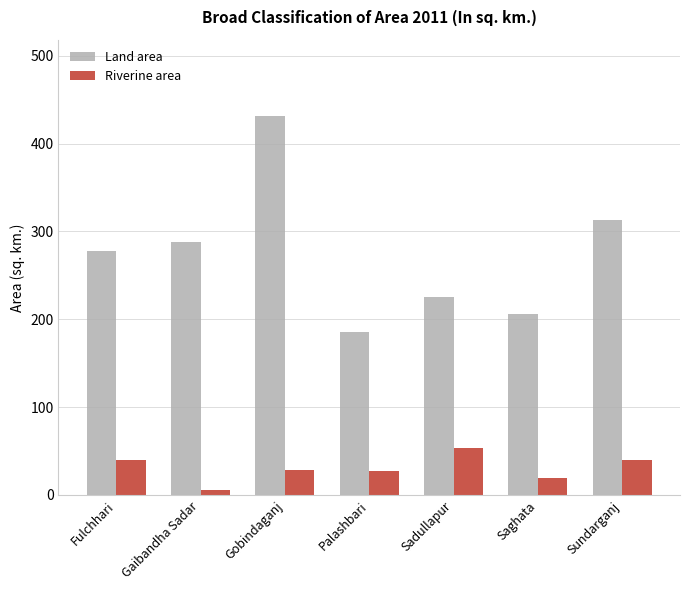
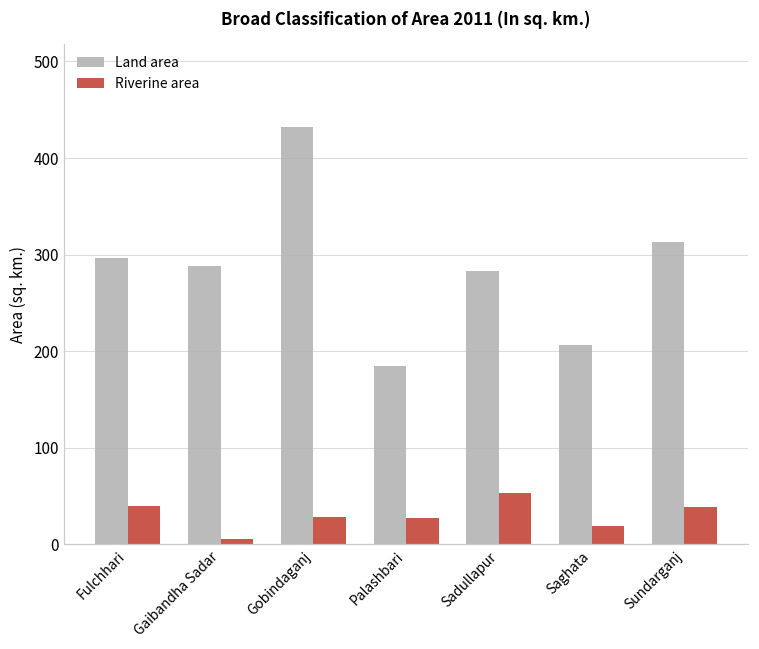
  {
    "Land area": {
-     "Fulchhari": 280,
+     "Fulchhari": 300,
      "Gaibandha Sadar": 290,
      "Gobindaganj": 430,
      "Palashbari": 190,
-     "Sadullapur": 230,
+     "Sadullapur": 280,
      "Saghata": 210,
      "Sundarganj": 310
    },
    "Riverine area": {
      "Fulchhari": 40,
      "Gaibandha Sadar": 10,
      "Gobindaganj": 30,
      "Palashbari": 30,
      "Sadullapur": 50,
      "Saghata": 20,
      "Sundarganj": 40
    }
  }
